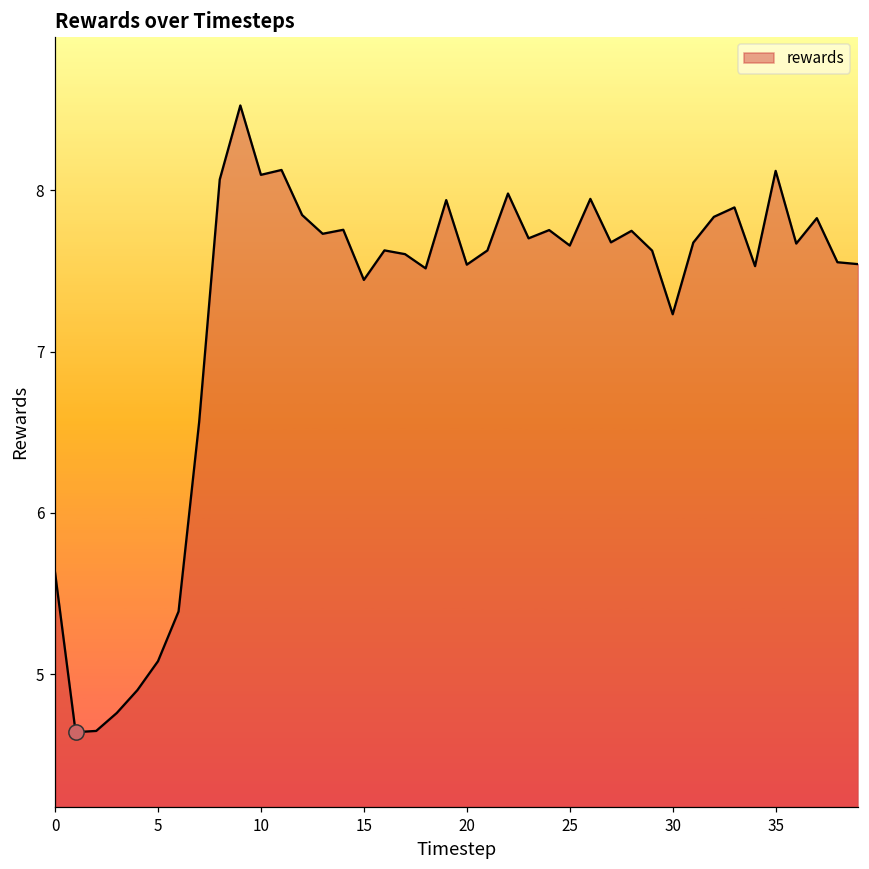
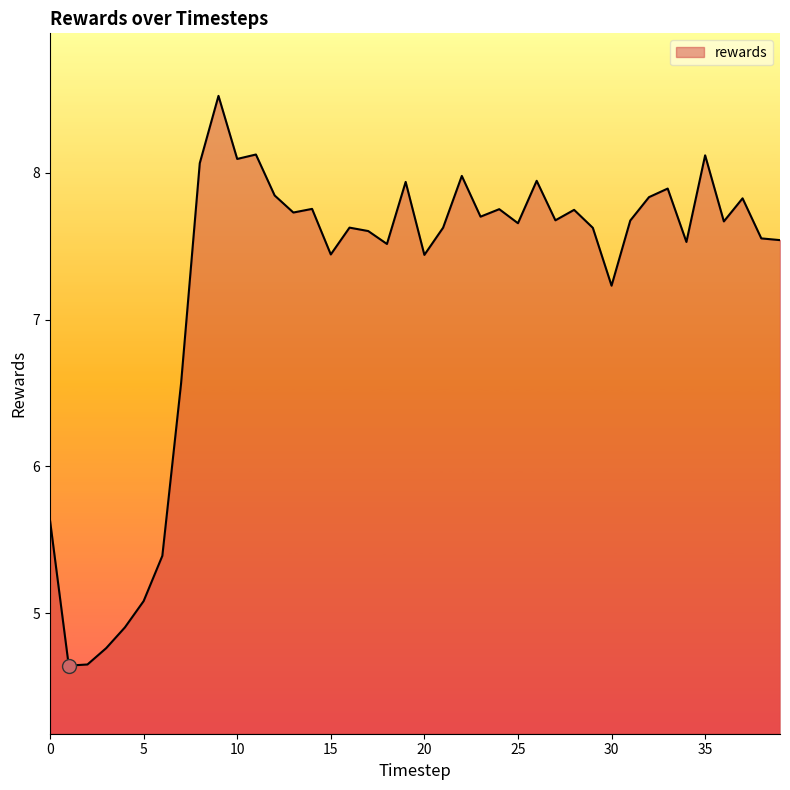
  {
    "rewards": {
      "0": 5.63,
      "5": 5.08,
      "10": 8.10,
      "15": 7.44,
-     "20": 7.54,
+     "20": 7.44,
      "25": 7.66,
      "30": 7.23,
      "35": 8.12
    }
  }
